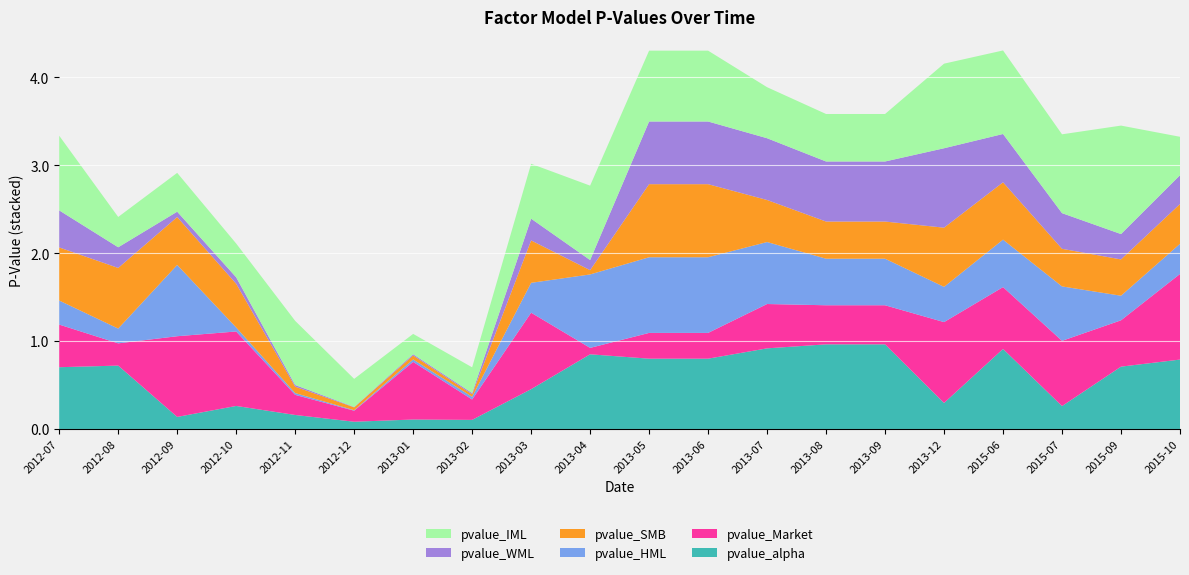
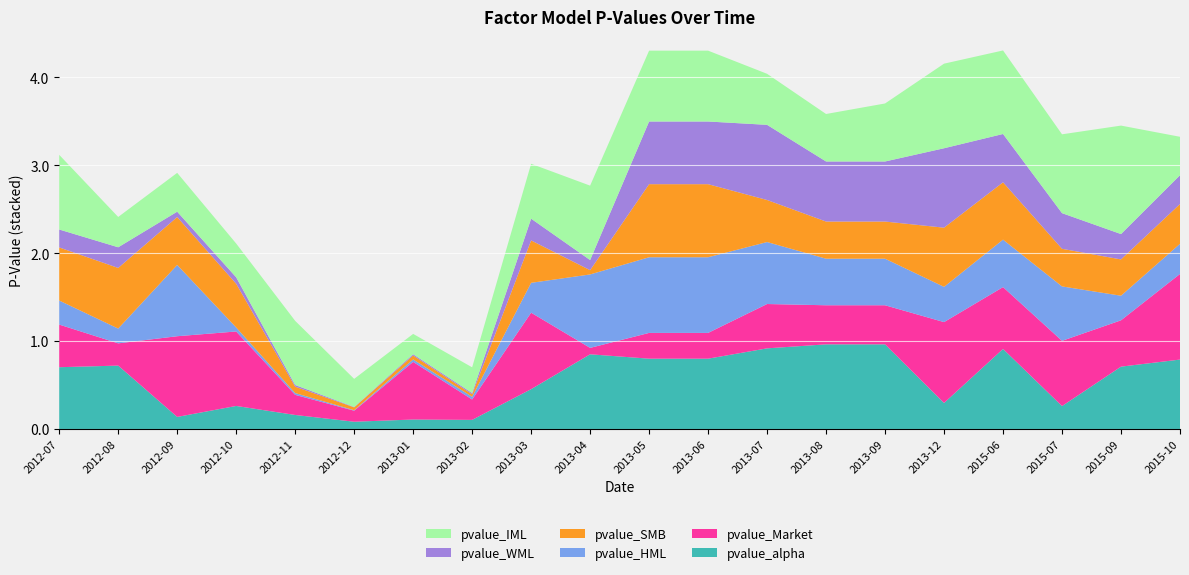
  {
    "pvalue_alpha": {
      "2012-07": 0.7,
      "2012-08": 0.7,
      "2012-09": 0.1,
      "2012-10": 0.3,
      "2012-11": 0.2,
      "2012-12": 0.1,
      "2013-01": 0.1,
      "2013-02": 0.1,
      "2013-03": 0.5,
      "2013-04": 0.9,
      "2013-05": 0.8,
      "2013-06": 0.8,
      "2013-07": 0.9,
      "2013-08": 1.0,
      "2013-09": 1.0,
      "2013-12": 0.3,
      "2015-06": 0.9,
      "2015-07": 0.3,
      "2015-09": 0.7,
      "2015-10": 0.8
    },
    "pvalue_Market": {
      "2012-07": 0.5,
      "2012-08": 0.3,
      "2012-09": 0.9,
      "2012-10": 0.8,
      "2013-02": 0.2,
      "2013-03": 0.9,
      "2013-04": 0.1,
      "2013-05": 0.3,
      "2013-06": 0.3,
      "2013-07": 0.5,
      "2013-08": 0.4,
      "2013-09": 0.4,
      "2013-12": 0.9,
      "2015-06": 0.7,
      "2015-07": 0.7,
      "2015-09": 0.5,
      "2015-10": 1.0
    },
    "pvalue_HML": {
      "2012-07": 0.3,
      "2012-08": 0.2,
      "2012-09": 0.8,
      "2012-10": 0.0,
      "2013-03": 0.3,
      "2013-04": 0.8,
      "2013-05": 0.9,
      "2013-06": 0.9,
      "2013-07": 0.7,
      "2013-08": 0.5,
      "2013-09": 0.5,
      "2013-12": 0.4,
      "2015-06": 0.5,
      "2015-07": 0.6,
      "2015-09": 0.3,
      "2015-10": 0.3
    },
    "pvalue_SMB": {
      "2012-07": 0.6,
      "2012-08": 0.7,
      "2012-09": 0.5,
      "2012-10": 0.5,
      "2013-03": 0.5,
      "2013-04": 0.0,
      "2013-05": 0.8,
      "2013-06": 0.8,
      "2013-07": 0.5,
      "2013-08": 0.4,
      "2013-09": 0.4,
      "2013-12": 0.7,
      "2015-06": 0.7,
      "2015-07": 0.4,
      "2015-09": 0.4,
      "2015-10": 0.5
    },
    "pvalue_WML": {
-     "2012-07": 0.4,
+     "2012-07": 0.2,
      "2012-08": 0.2,
      "2012-09": 0.1,
      "2012-10": 0.1,
      "2013-03": 0.2,
      "2013-04": 0.1,
      "2013-05": 0.7,
      "2013-06": 0.7,
-     "2013-07": 0.7,
+     "2013-07": 0.9,
      "2013-08": 0.7,
      "2013-09": 0.7,
      "2013-12": 0.9,
      "2015-06": 0.5,
      "2015-07": 0.4,
      "2015-09": 0.3,
      "2015-10": 0.3
    },
    "pvalue_IML": {
      "2012-07": 0.8,
      "2012-08": 0.3,
      "2012-09": 0.4,
      "2012-10": 0.4,
      "2012-11": 0.7,
      "2012-12": 0.3,
      "2013-01": 0.2,
      "2013-02": 0.3,
      "2013-03": 0.6,
      "2013-04": 0.8,
      "2013-05": 0.8,
      "2013-06": 0.8,
      "2013-07": 0.6,
      "2013-08": 0.5,
-     "2013-09": 0.5,
+     "2013-09": 0.7,
      "2013-12": 1.0,
      "2015-06": 1.0,
      "2015-07": 0.9,
      "2015-09": 1.2,
      "2015-10": 0.4
    }
  }
